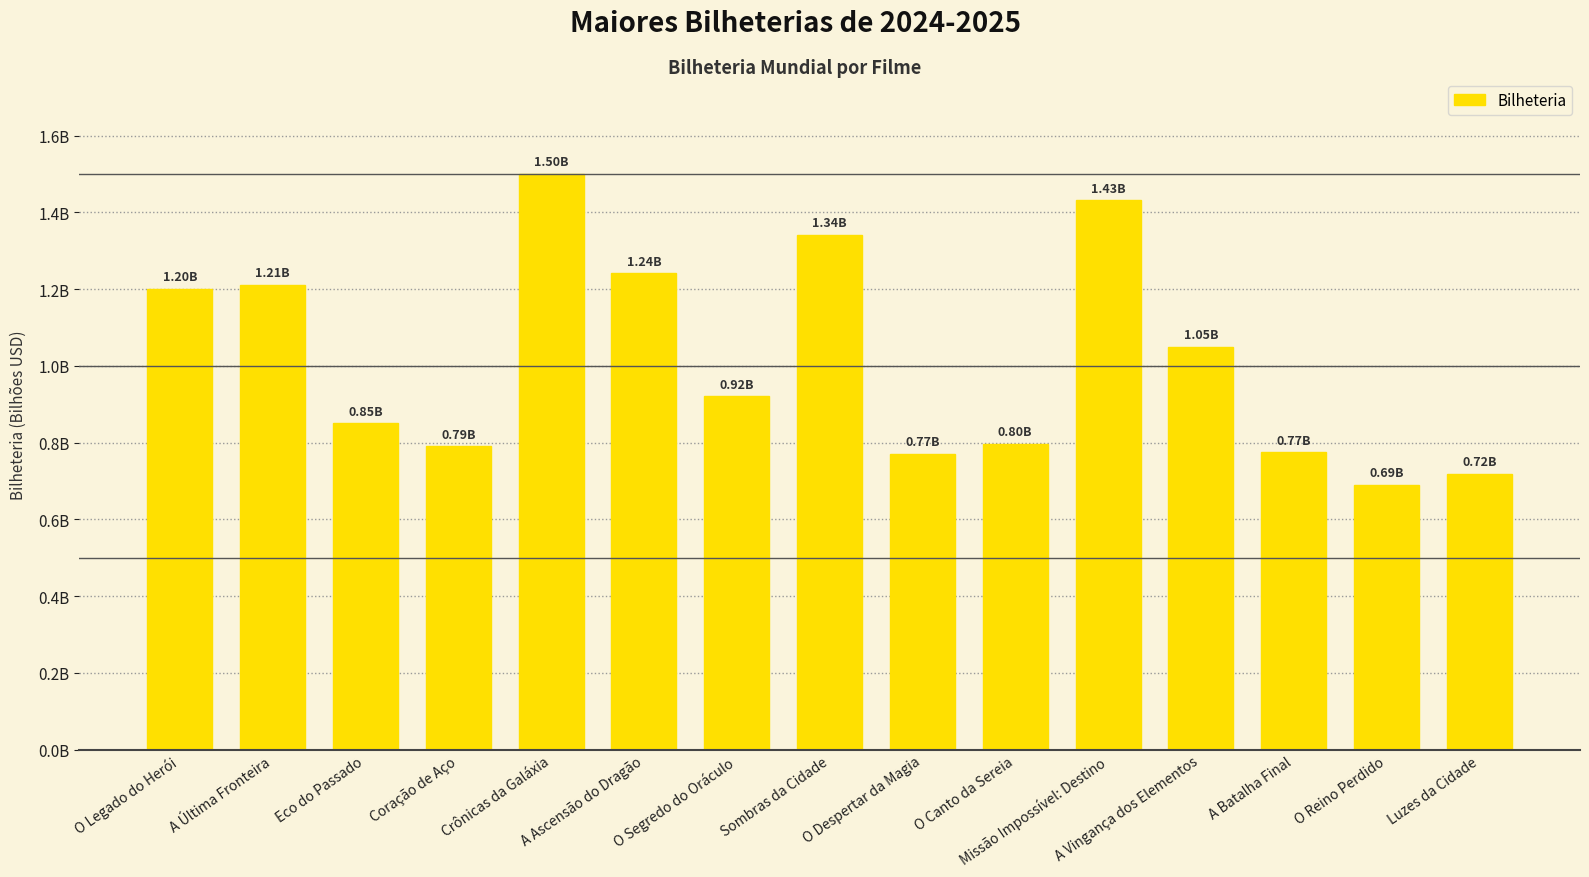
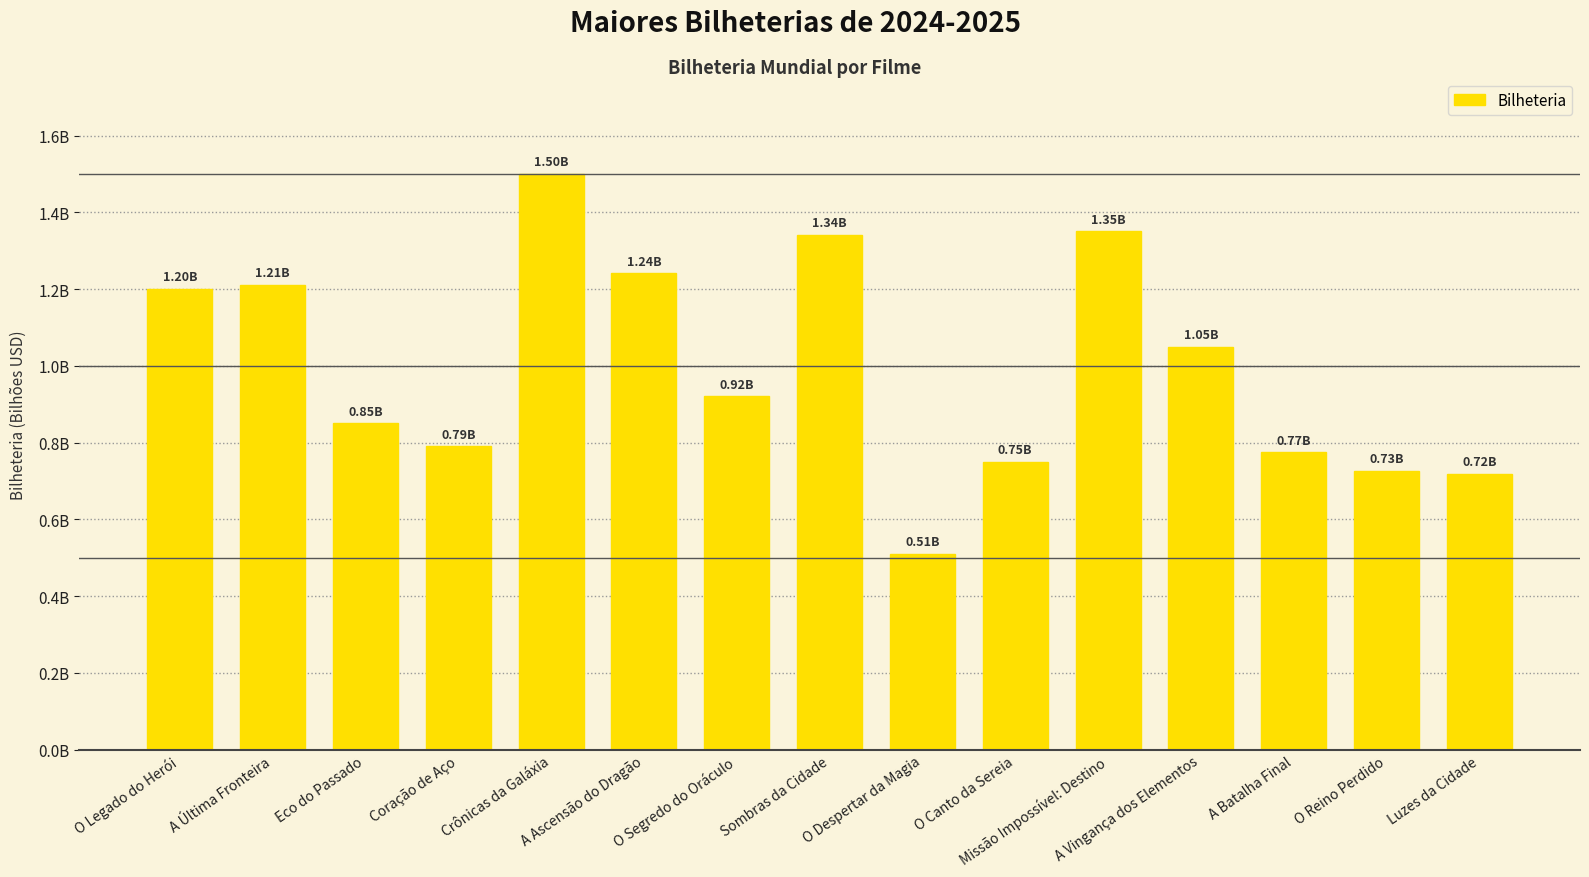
  {
    "O Legado do Herói": "1.20B",
    "A Última Fronteira": "1.21B",
    "Eco do Passado": "0.85B",
    "Coração de Aço": "0.79B",
    "Crônicas da Galáxia": "1.50B",
    "A Ascensão do Dragão": "1.24B",
    "O Segredo do Oráculo": "0.92B",
    "Sombras da Cidade": "1.34B",
-   "O Despertar da Magia": "0.77B",
-   "O Canto da Sereia": "0.80B",
-   "Missão Impossível: Destino": "1.43B",
+   "O Despertar da Magia": "0.51B",
+   "O Canto da Sereia": "0.75B",
+   "Missão Impossível: Destino": "1.35B",
    "A Vingança dos Elementos": "1.05B",
    "A Batalha Final": "0.77B",
-   "O Reino Perdido": "0.69B",
+   "O Reino Perdido": "0.73B",
    "Luzes da Cidade": "0.72B"
  }
